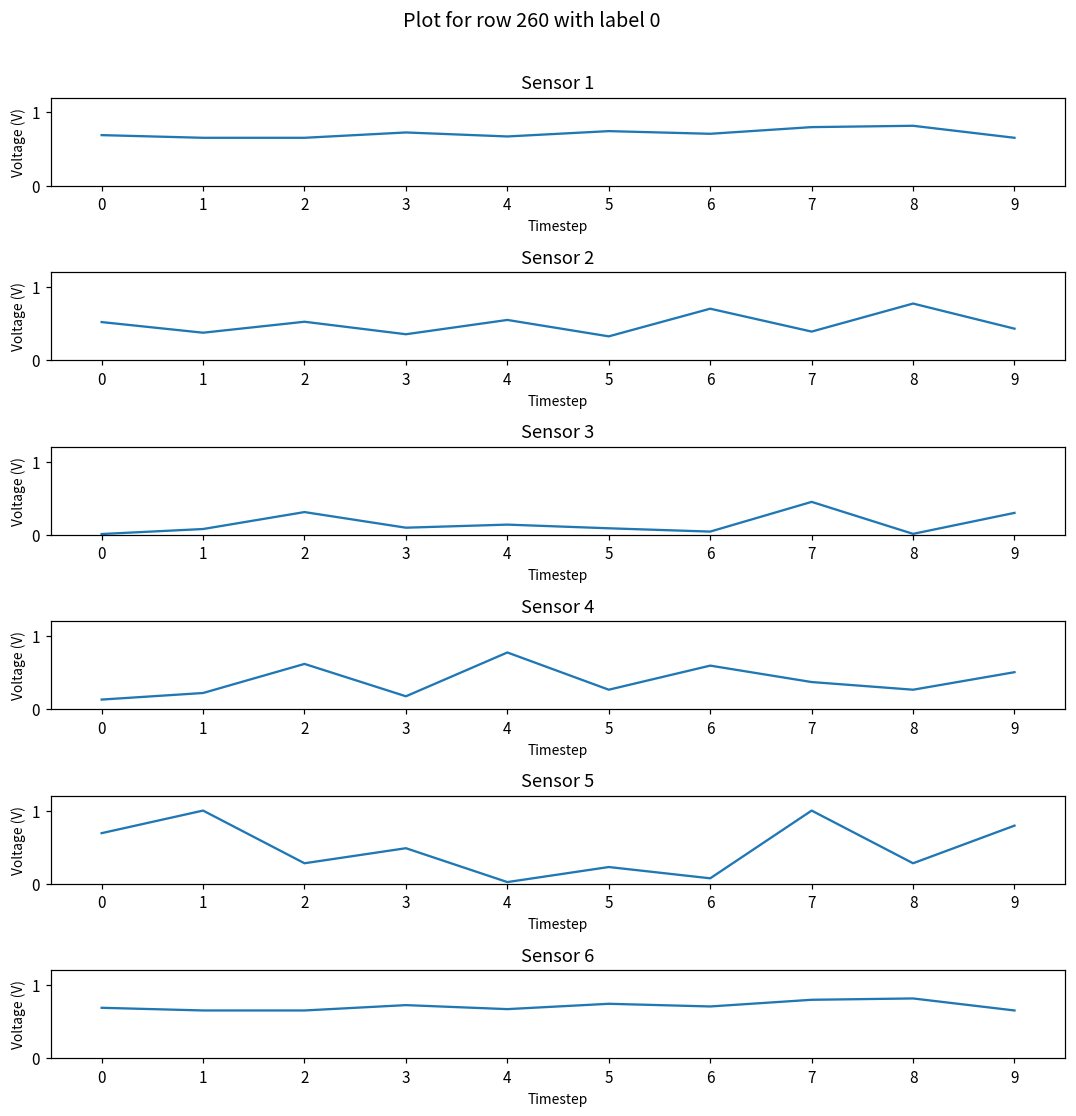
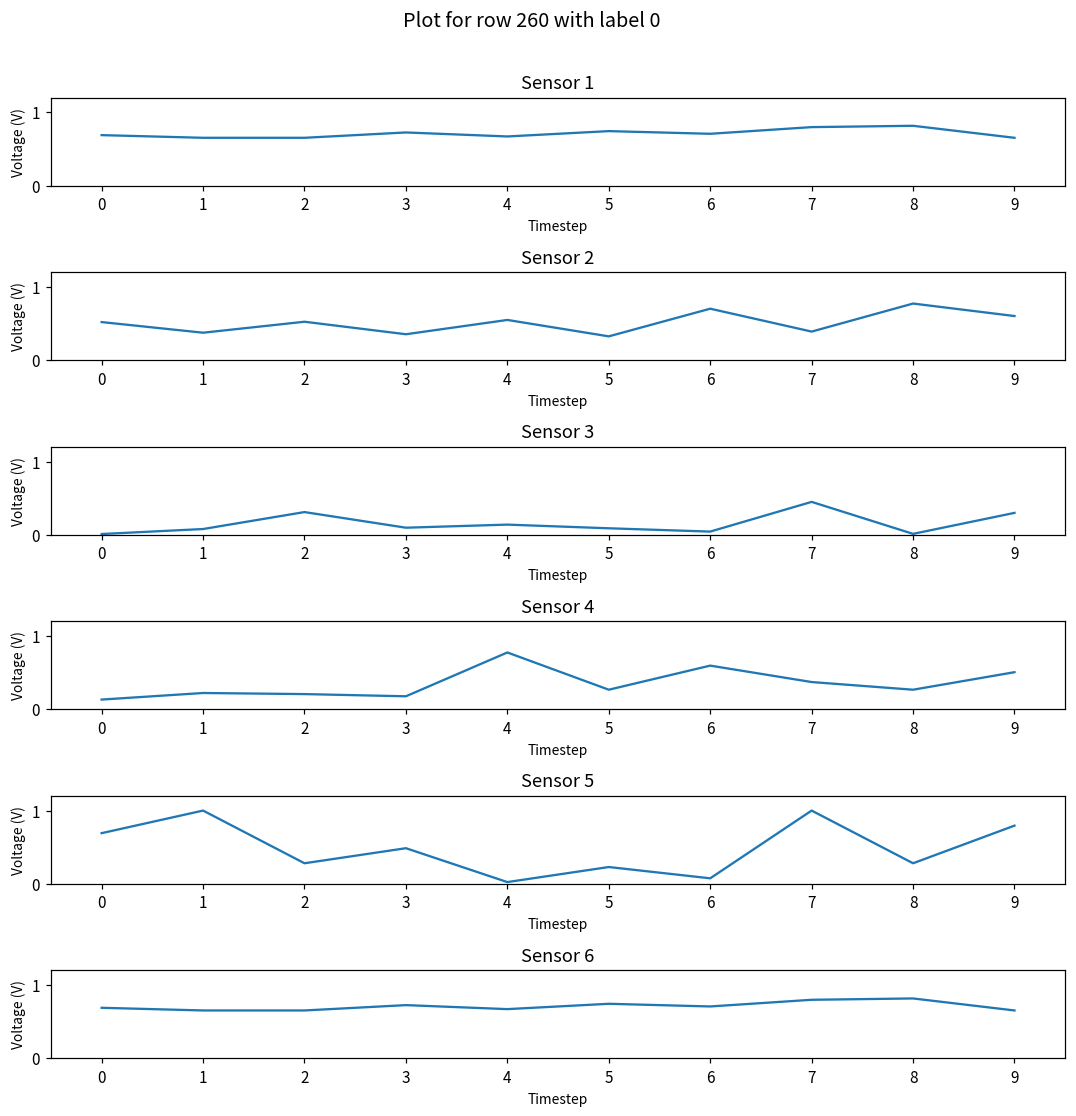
  {
    "Sensor 1": {
      "0": 0.7,
      "1": 0.7,
      "2": 0.7,
      "3": 0.7,
      "4": 0.7,
      "5": 0.7,
      "6": 0.7,
      "7": 0.8,
      "8": 0.8,
      "9": 0.7
    },
    "Sensor 2": {
      "0": 0.5,
      "1": 0.4,
      "2": 0.5,
      "3": 0.4,
      "4": 0.6,
      "5": 0.3,
      "6": 0.7,
      "7": 0.4,
      "8": 0.8,
-     "9": 0.4
+     "9": 0.6
    },
    "Sensor 3": {
      "0": 0.0,
      "1": 0.1,
      "2": 0.3,
      "3": 0.1,
      "4": 0.1,
      "5": 0.1,
      "6": 0.0,
      "7": 0.5,
      "8": 0.0,
      "9": 0.3
    },
    "Sensor 4": {
      "0": 0.1,
      "1": 0.2,
-     "2": 0.6,
+     "2": 0.2,
      "3": 0.2,
      "4": 0.8,
      "5": 0.3,
      "6": 0.6,
      "7": 0.4,
      "8": 0.3,
      "9": 0.5
    },
    "Sensor 5": {
      "0": 0.7,
      "1": 1.0,
      "2": 0.3,
      "3": 0.5,
      "4": 0.0,
      "5": 0.2,
      "6": 0.1,
      "7": 1.0,
      "8": 0.3,
      "9": 0.8
    },
    "Sensor 6": {
      "0": 0.7,
      "1": 0.7,
      "2": 0.7,
      "3": 0.7,
      "4": 0.7,
      "5": 0.7,
      "6": 0.7,
      "7": 0.8,
      "8": 0.8,
      "9": 0.7
    }
  }
